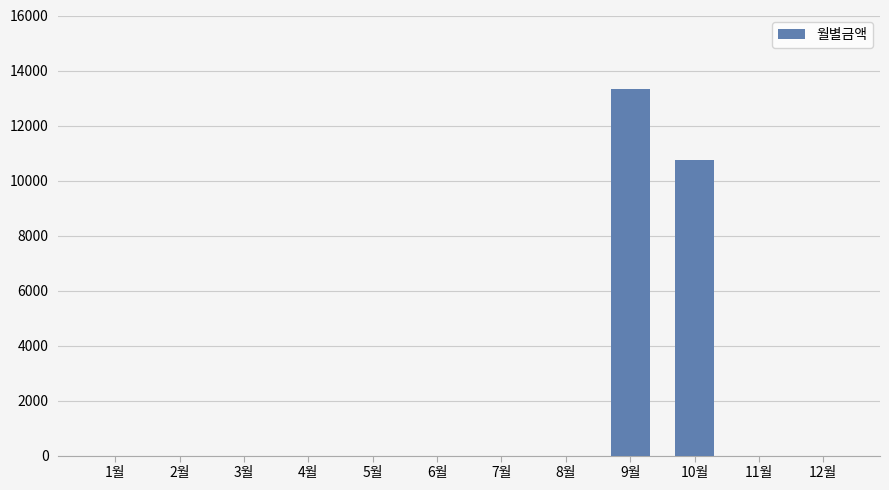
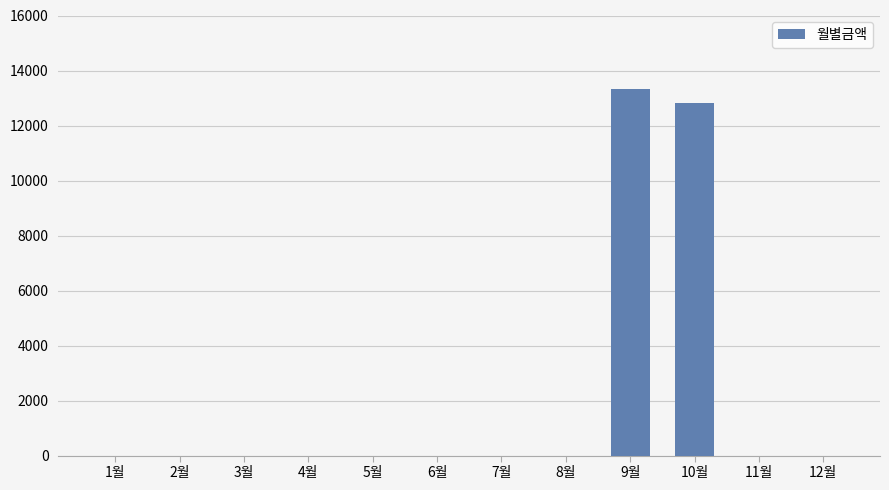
  {
    "1월": 0,
    "2월": 0,
    "3월": 0,
    "4월": 0,
    "5월": 0,
    "6월": 0,
    "7월": 0,
    "8월": 0,
    "9월": 13300,
-   "10월": 10700,
+   "10월": 12800,
    "11월": 0,
    "12월": 0
  }
